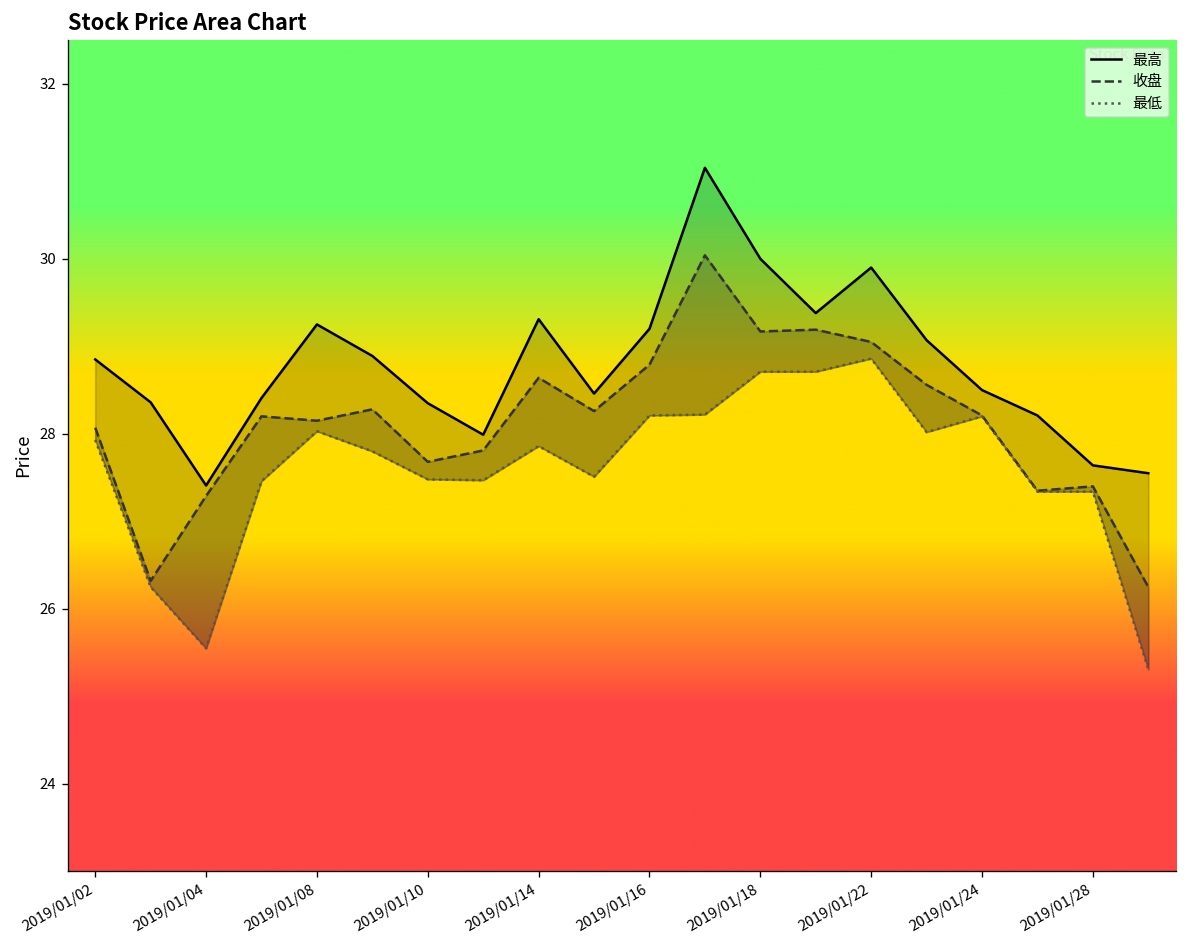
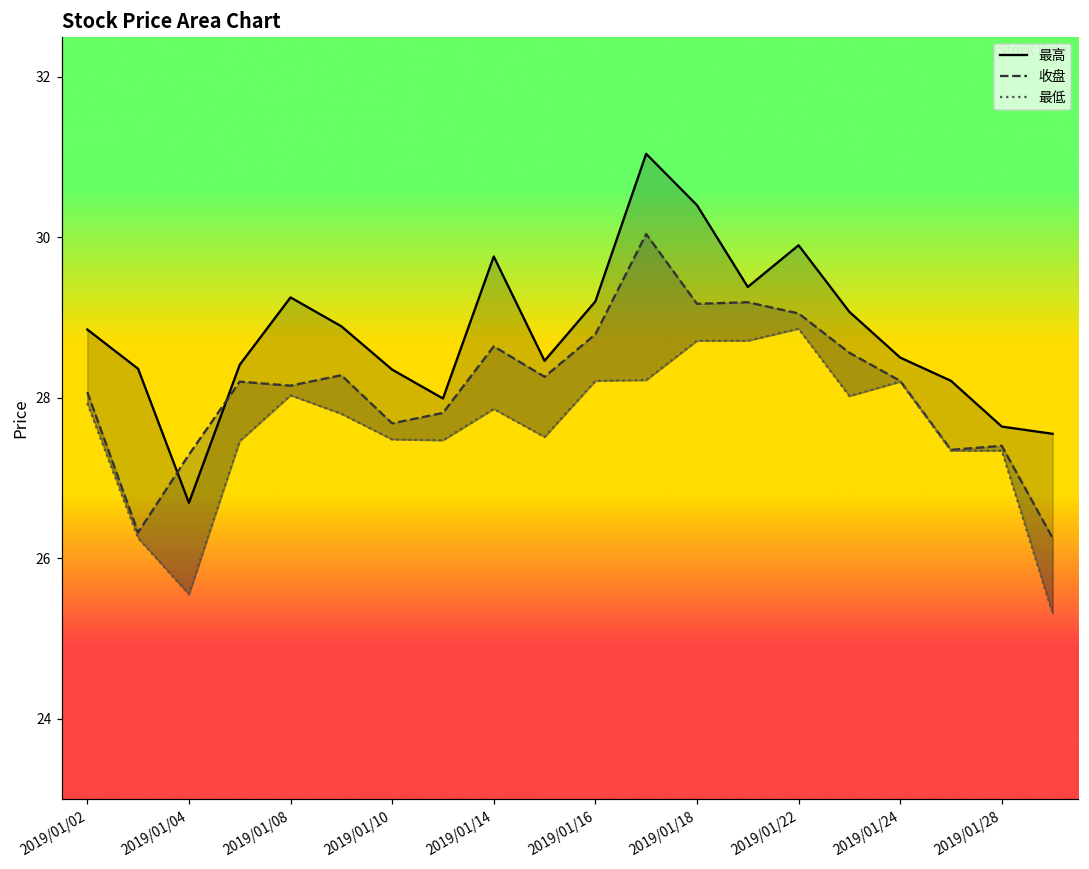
  {
    "最高": {
      "2019/01/02": 28.9,
-     "2019/01/04": 27.4,
+     "2019/01/04": 26.7,
      "2019/01/08": 29.3,
      "2019/01/10": 28.4,
-     "2019/01/14": 29.3,
+     "2019/01/14": 29.8,
      "2019/01/16": 29.2,
-     "2019/01/18": 30.0,
+     "2019/01/18": 30.4,
      "2019/01/22": 29.9,
      "2019/01/24": 28.5,
      "2019/01/28": 27.6
    }
  }
